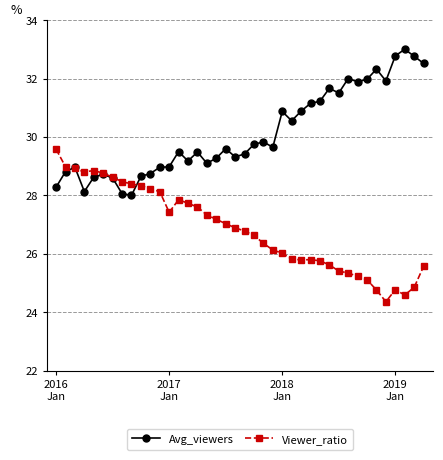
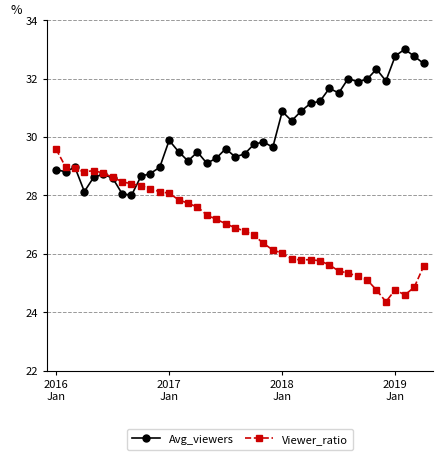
  {
    "Avg_viewers": {
-     "2016 Jan": 28.3,
-     "2017 Jan": 29.0,
+     "2016 Jan": 28.9,
+     "2017 Jan": 29.9,
      "2018 Jan": 30.9,
      "2019 Jan": 32.8
    },
    "Viewer_ratio": {
      "2016 Jan": 29.6,
-     "2017 Jan": 27.4,
+     "2017 Jan": 28.1,
      "2018 Jan": 26.0,
      "2019 Jan": 24.8
    }
  }
